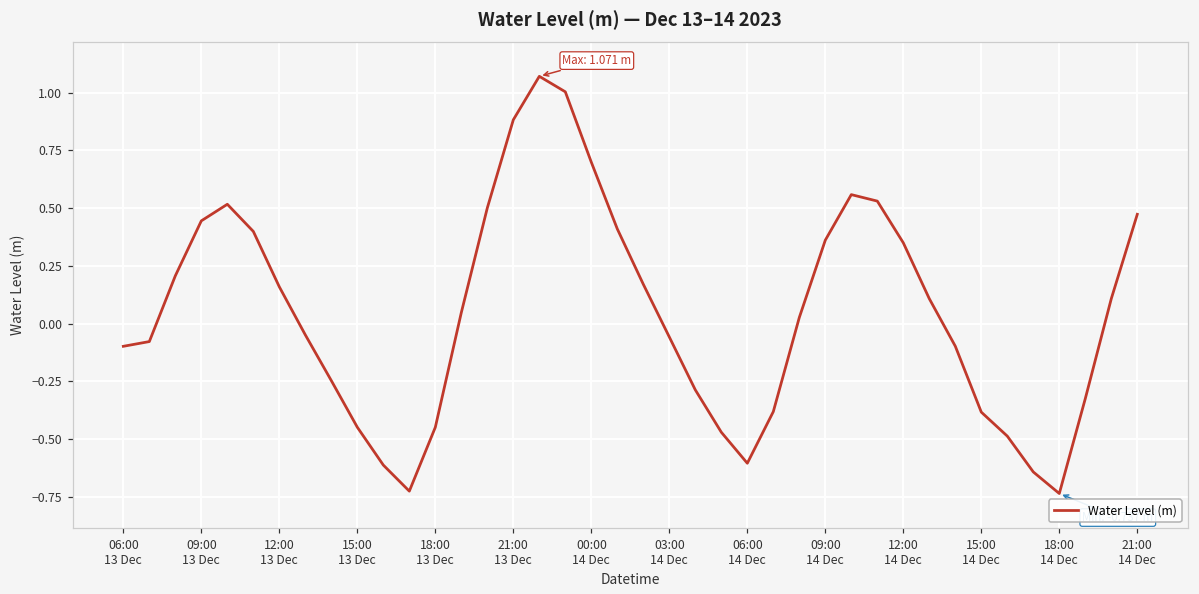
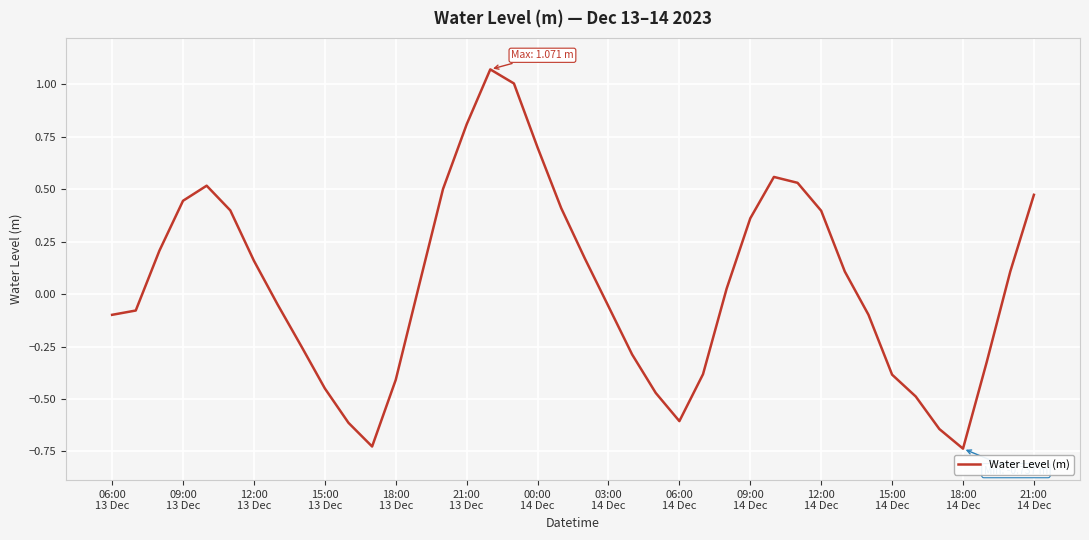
  {
    "06:00 13 Dec": -0.10,
    "09:00 13 Dec": 0.44,
    "12:00 13 Dec": 0.16,
    "15:00 13 Dec": -0.45,
-   "18:00 13 Dec": -0.45,
-   "21:00 13 Dec": 0.88,
+   "18:00 13 Dec": -0.41,
+   "21:00 13 Dec": 0.81,
    "00:00 14 Dec": 0.70,
    "03:00 14 Dec": -0.06,
    "06:00 14 Dec": -0.61,
    "09:00 14 Dec": 0.36,
-   "12:00 14 Dec": 0.35,
+   "12:00 14 Dec": 0.40,
    "15:00 14 Dec": -0.38,
    "21:00 14 Dec": 0.47
  }
